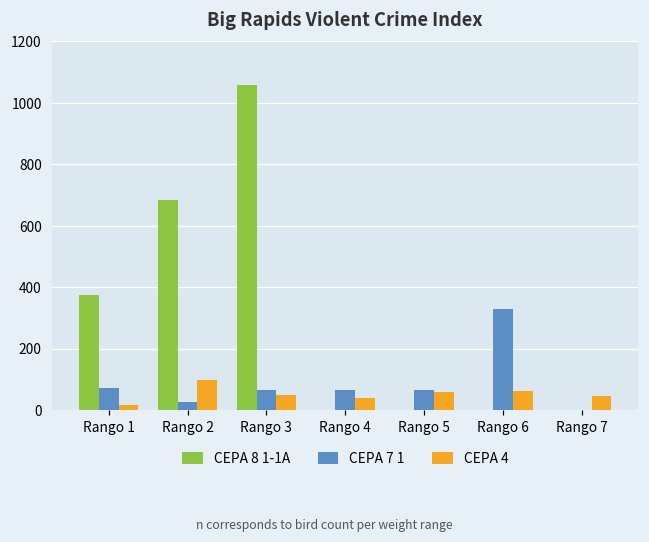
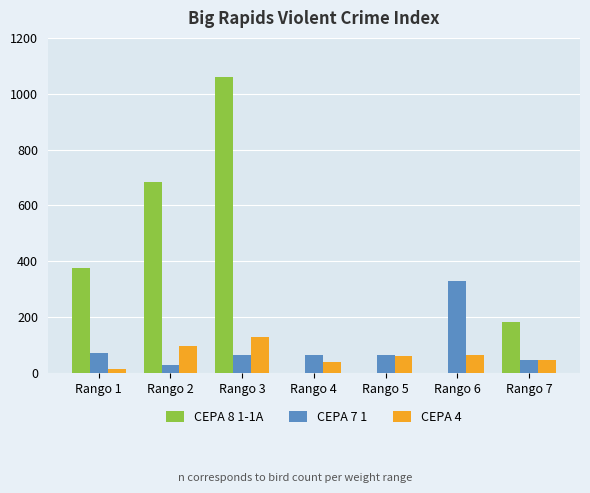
  {
    "CEPA 8 1-1A": {
      "Rango 1": 380,
      "Rango 2": 680,
      "Rango 3": 1060,
      "Rango 4": 0,
      "Rango 5": 0,
      "Rango 6": 0,
-     "Rango 7": 0
+     "Rango 7": 180
    },
    "CEPA 7 1": {
      "Rango 1": 70,
      "Rango 2": 30,
      "Rango 3": 70,
      "Rango 4": 60,
      "Rango 5": 60,
      "Rango 6": 330,
-     "Rango 7": 0
+     "Rango 7": 50
    },
    "CEPA 4": {
      "Rango 1": 20,
      "Rango 2": 100,
-     "Rango 3": 50,
+     "Rango 3": 130,
      "Rango 4": 40,
      "Rango 5": 60,
      "Rango 6": 60,
      "Rango 7": 50
    }
  }
